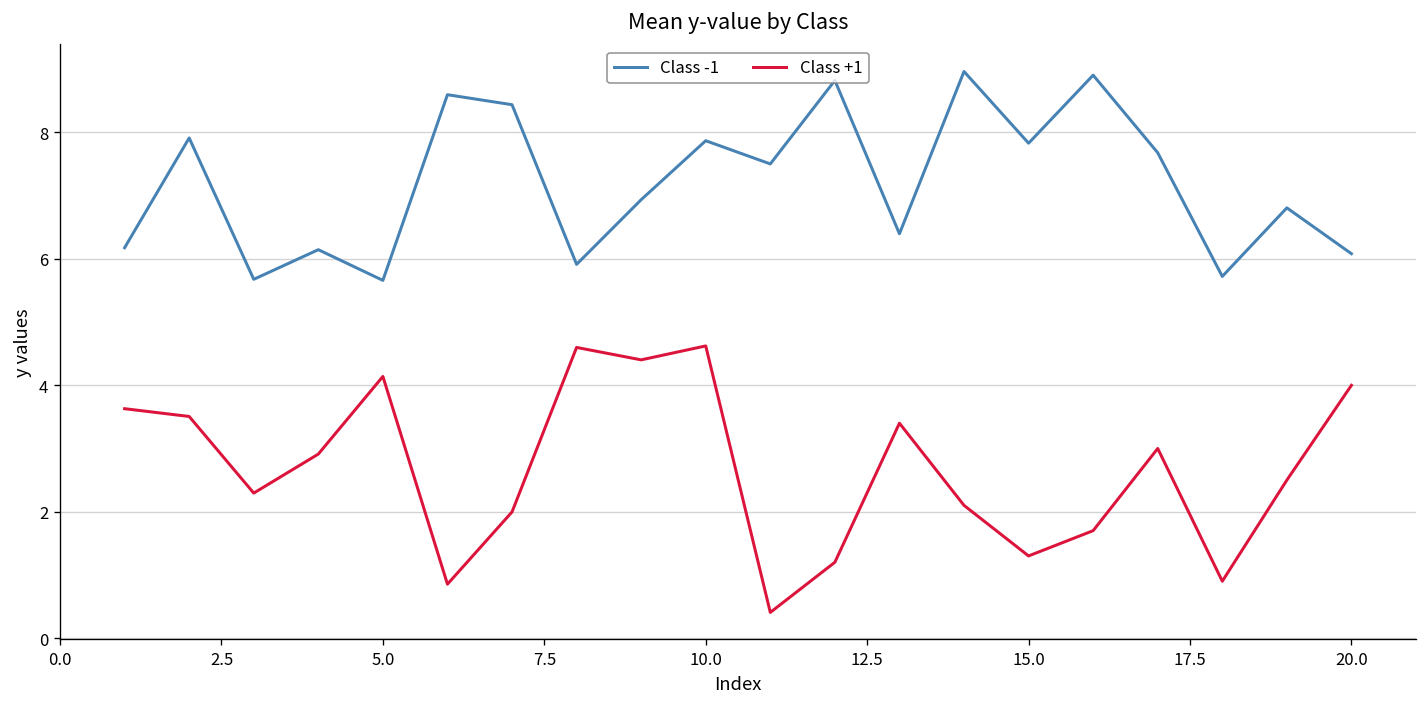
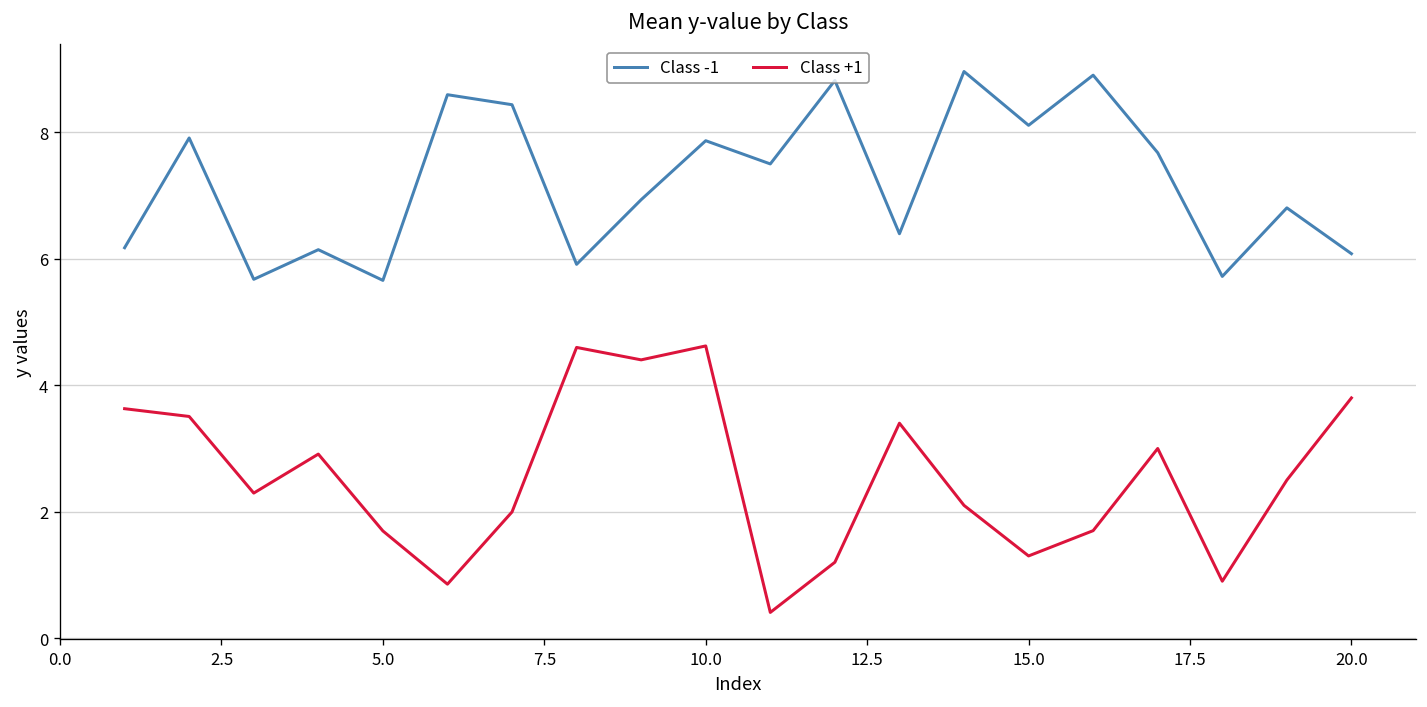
  {
    "Class -1": {
      "5.0": 5.7,
      "10.0": 7.9,
-     "15.0": 7.8,
+     "15.0": 8.1,
      "20.0": 6.1
    },
    "Class +1": {
-     "5.0": 4.1,
+     "5.0": 1.7,
      "10.0": 4.6,
      "15.0": 1.3,
-     "20.0": 4.0
+     "20.0": 3.8
    }
  }
